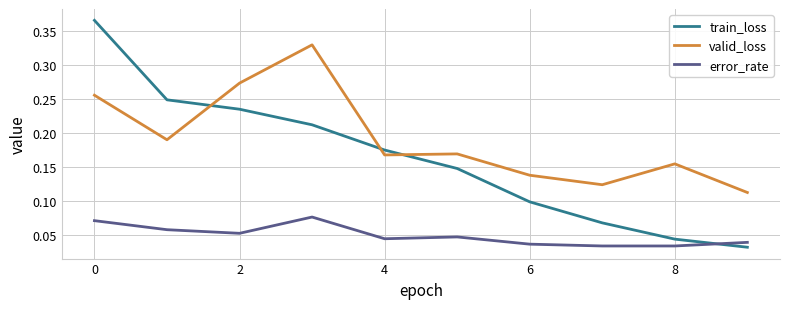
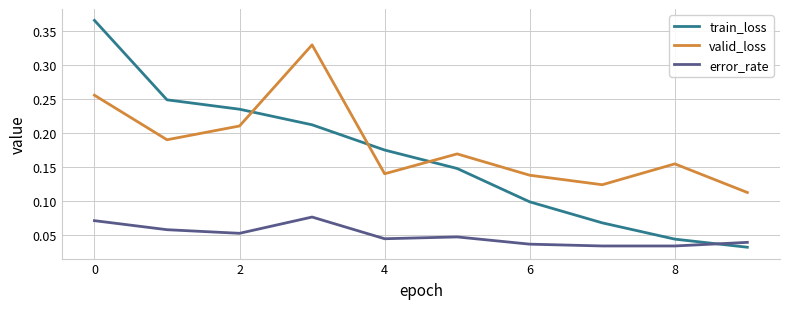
  {
    "valid_loss": {
      "0": 0.26,
-     "2": 0.27,
-     "4": 0.17,
+     "2": 0.21,
+     "4": 0.14,
      "6": 0.14,
      "8": 0.15
    }
  }
